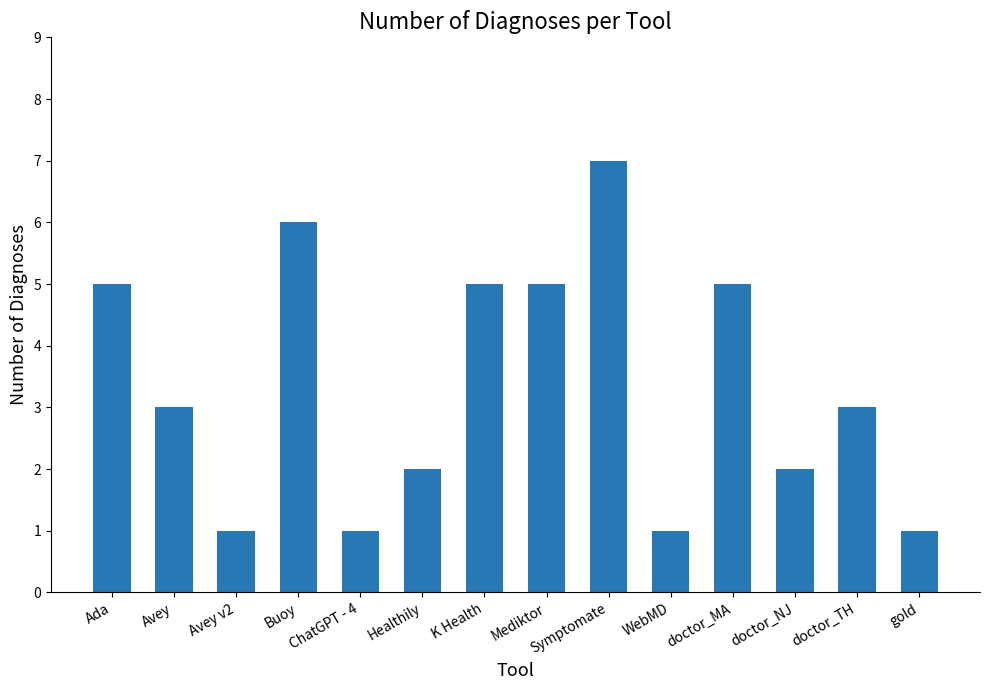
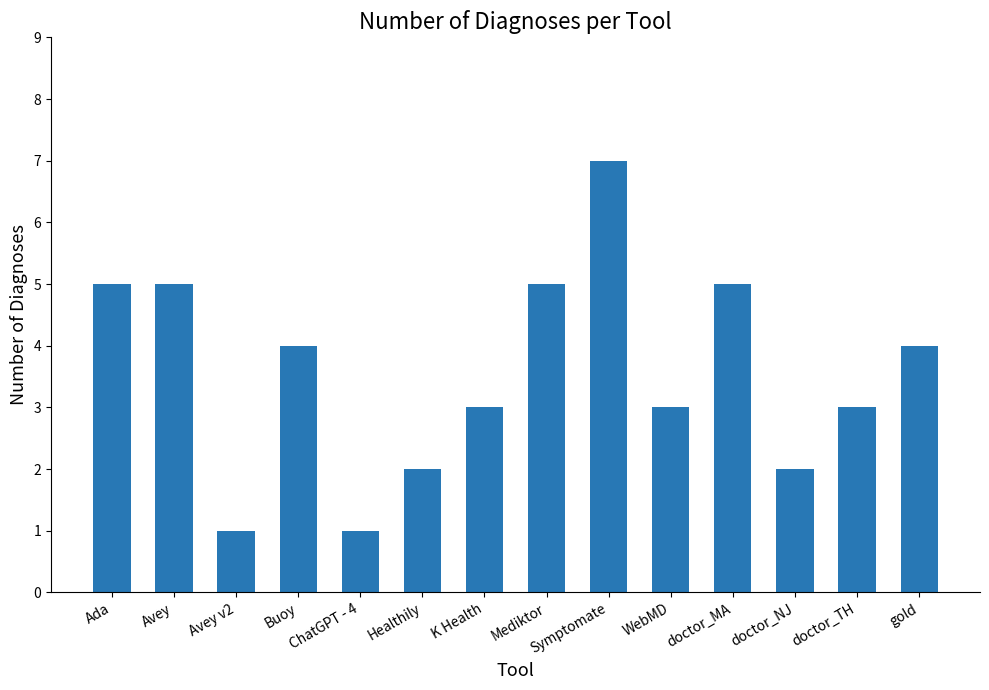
  {
    "Ada": 5,
-   "Avey": 3,
+   "Avey": 5,
    "Avey v2": 1,
-   "Buoy": 6,
+   "Buoy": 4,
    "ChatGPT - 4": 1,
    "Healthily": 2,
-   "K Health": 5,
+   "K Health": 3,
    "Mediktor": 5,
    "Symptomate": 7,
-   "WebMD": 1,
+   "WebMD": 3,
    "doctor_MA": 5,
    "doctor_NJ": 2,
    "doctor_TH": 3,
-   "gold": 1
+   "gold": 4
  }
